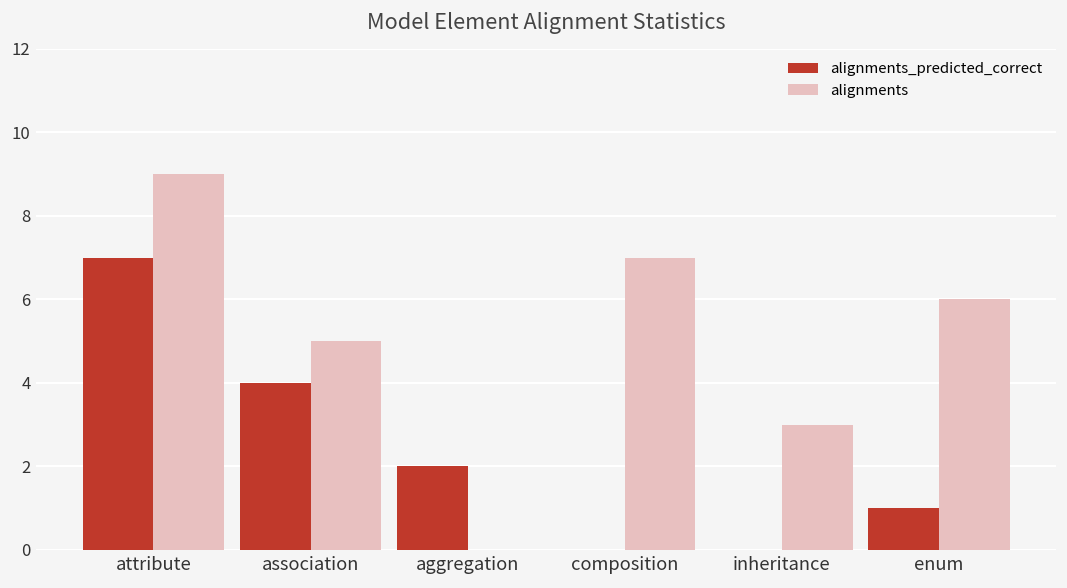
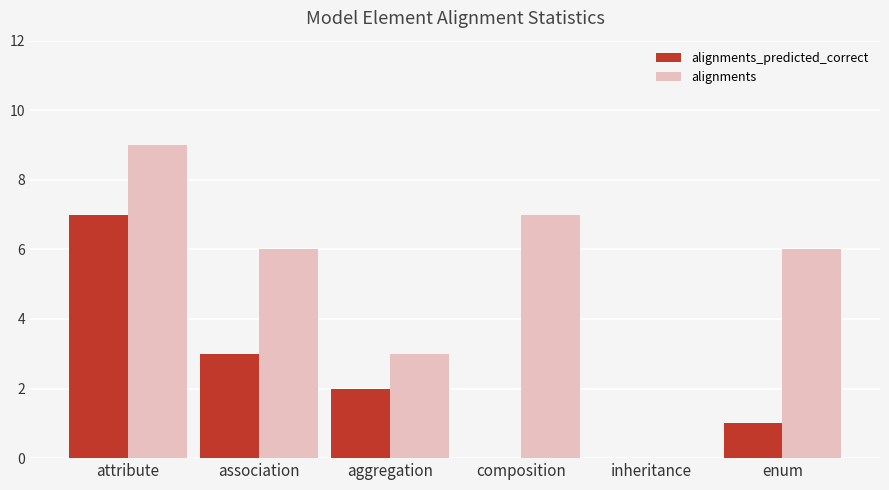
  {
    "alignments_predicted_correct": {
      "attribute": 7,
-     "association": 4,
+     "association": 3,
      "aggregation": 2,
      "composition": 0,
      "inheritance": 0,
      "enum": 1
    },
    "alignments": {
      "attribute": 9,
-     "association": 5,
-     "aggregation": 0,
+     "association": 6,
+     "aggregation": 3,
      "composition": 7,
-     "inheritance": 3,
+     "inheritance": 0,
      "enum": 6
    }
  }
